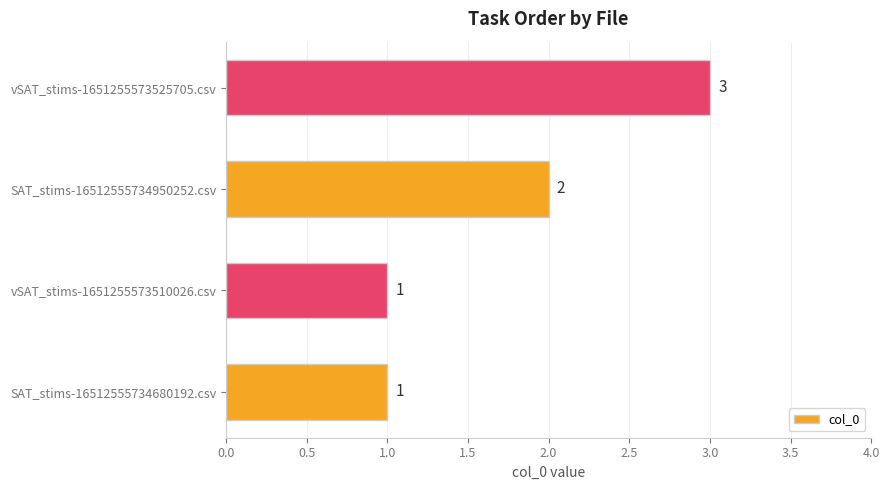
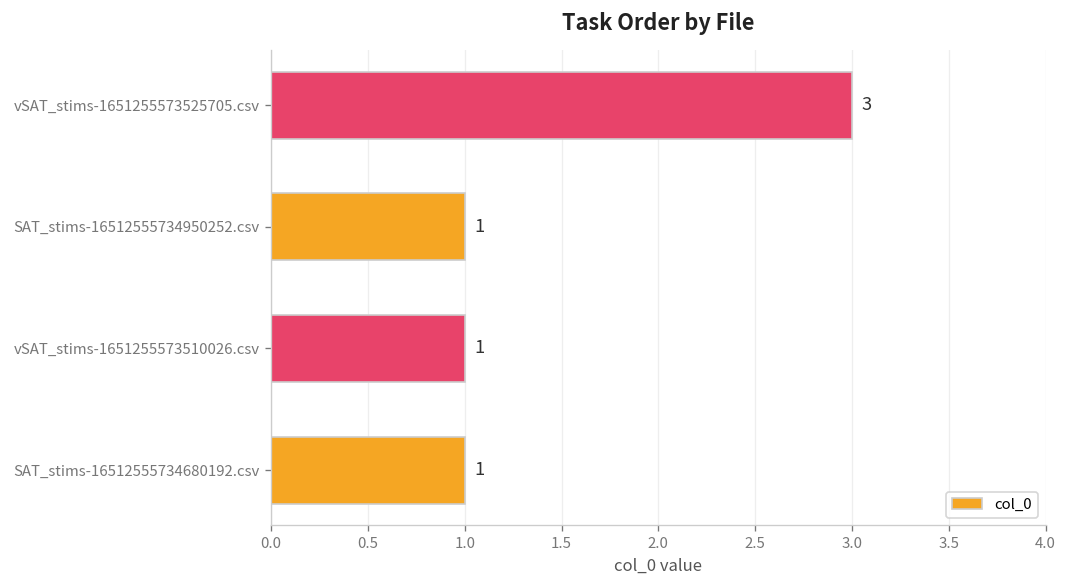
  {
    "vSAT_stims-1651255573525705.csv": 3,
-   "SAT_stims-16512555734950252.csv": 2,
+   "SAT_stims-16512555734950252.csv": 1,
    "vSAT_stims-1651255573510026.csv": 1,
    "SAT_stims-16512555734680192.csv": 1
  }
